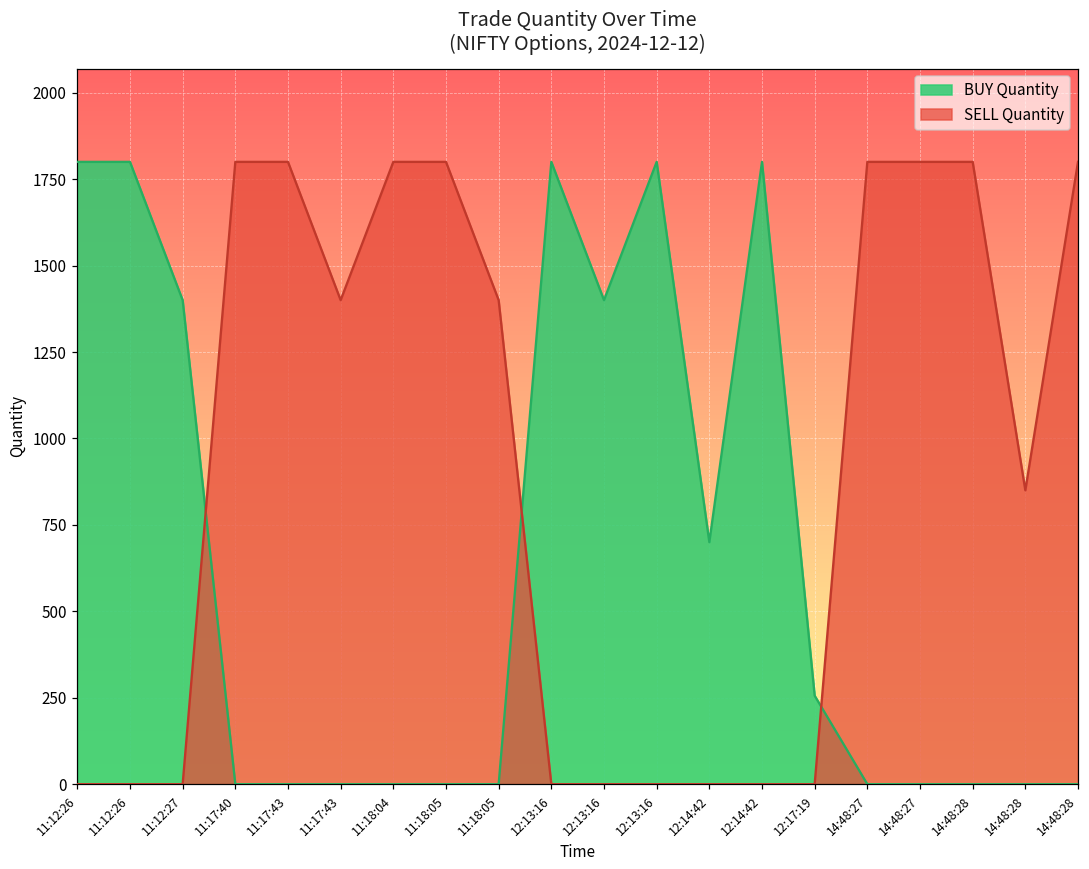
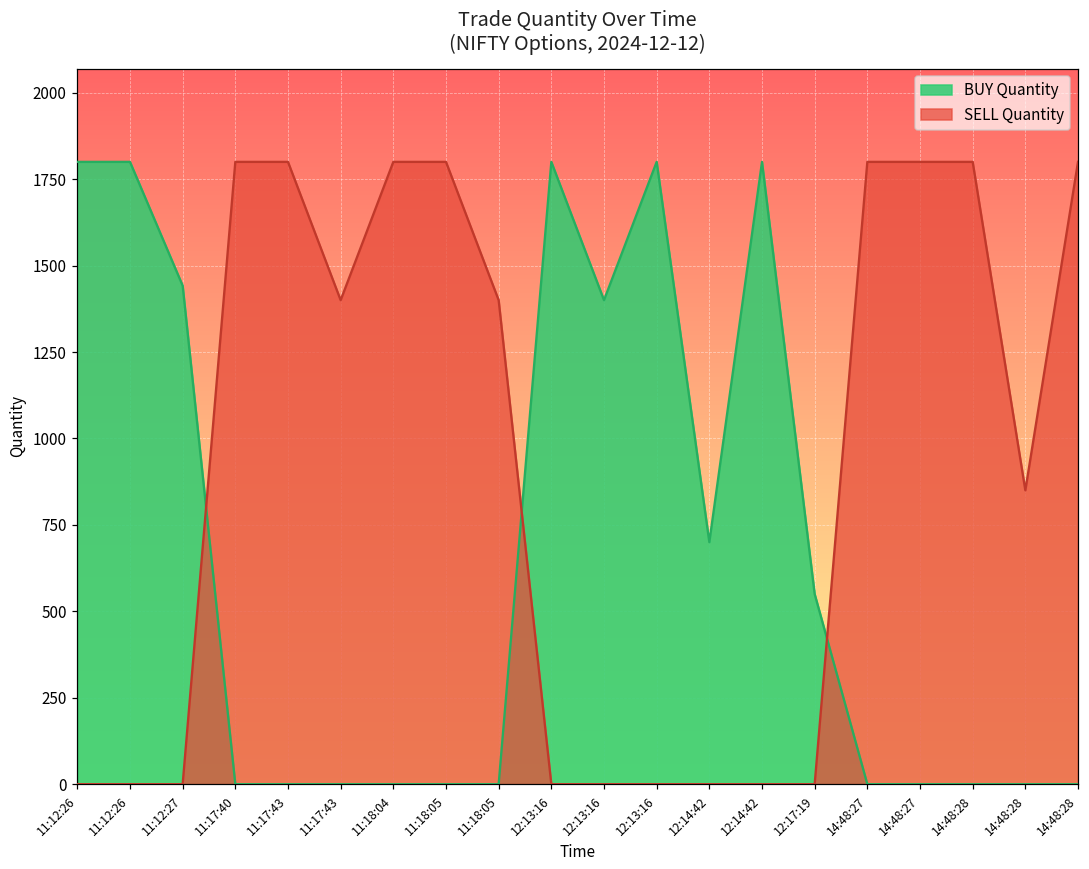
  {
    "BUY Quantity": {
-     "11:12:27": 1400,
+     "11:12:27": 1440,
      "11:17:40": 0,
      "11:18:04": 0,
-     "12:17:19": 260
+     "12:17:19": 550
    },
    "SELL Quantity": {
      "11:12:27": 0,
      "11:17:40": 1800,
      "11:18:04": 1800,
      "12:17:19": 0
    }
  }
